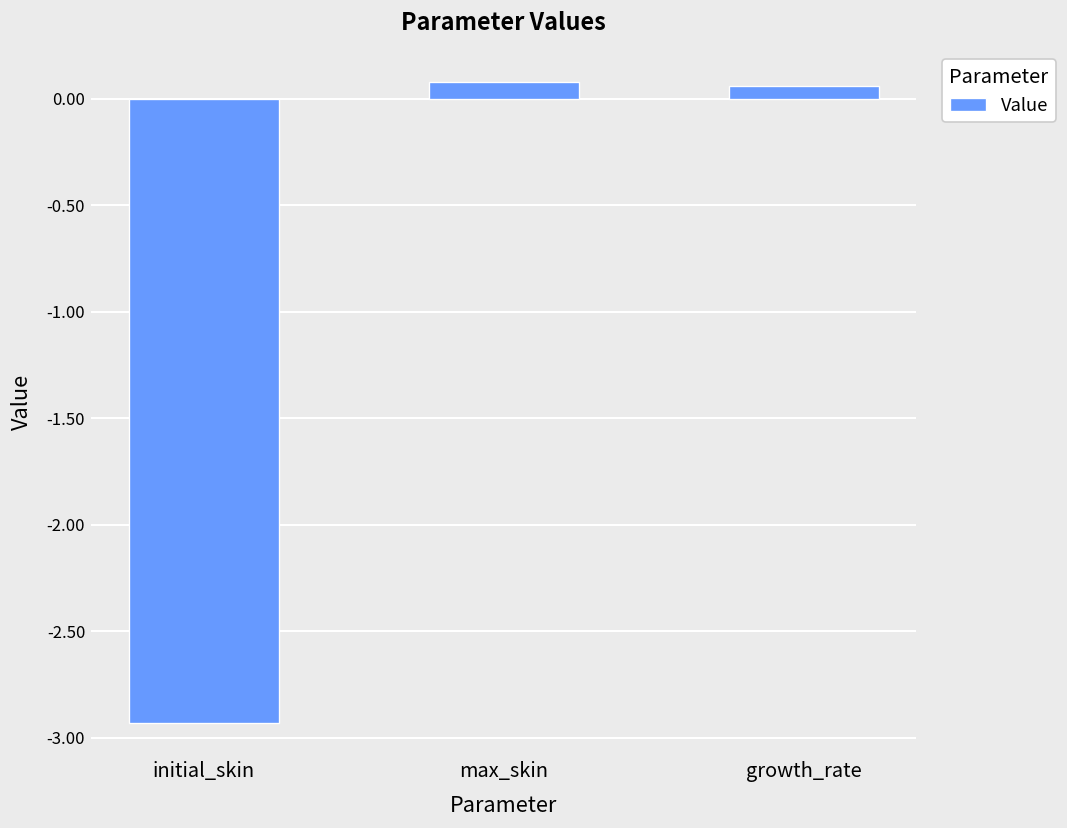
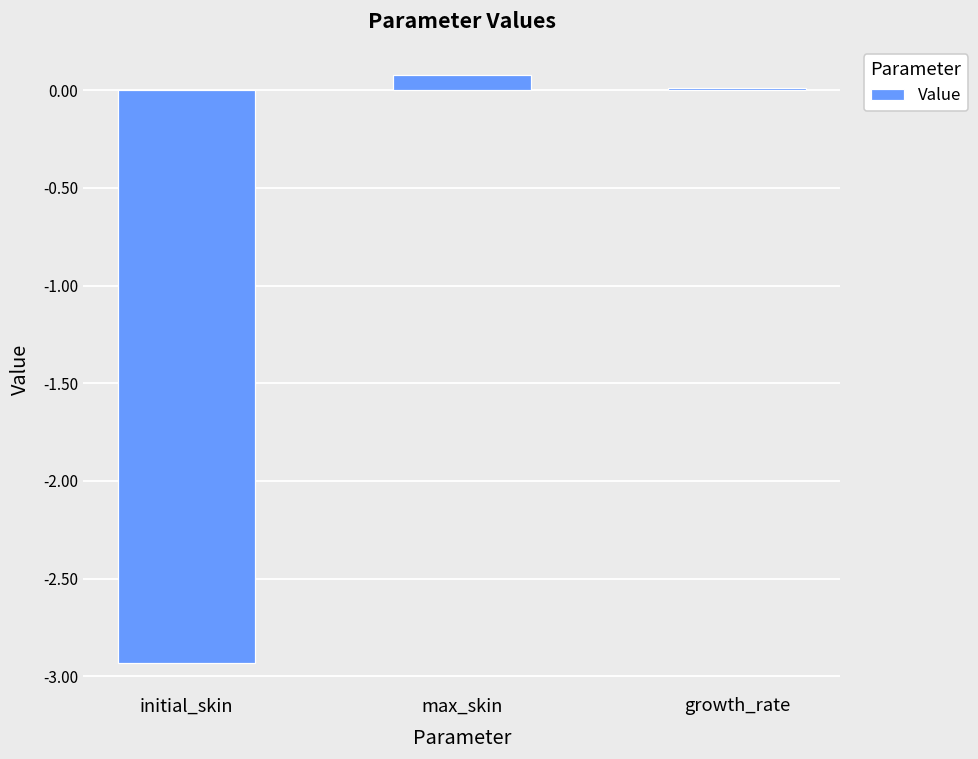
  {
    "initial_skin": -2.93,
    "max_skin": 0.08,
-   "growth_rate": 0.06
+   "growth_rate": 0.01
  }
